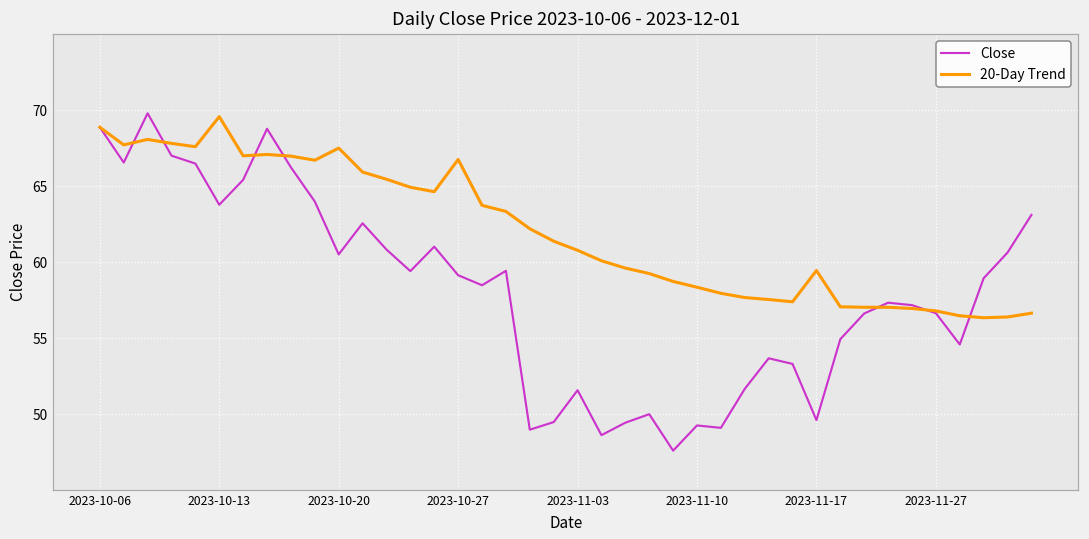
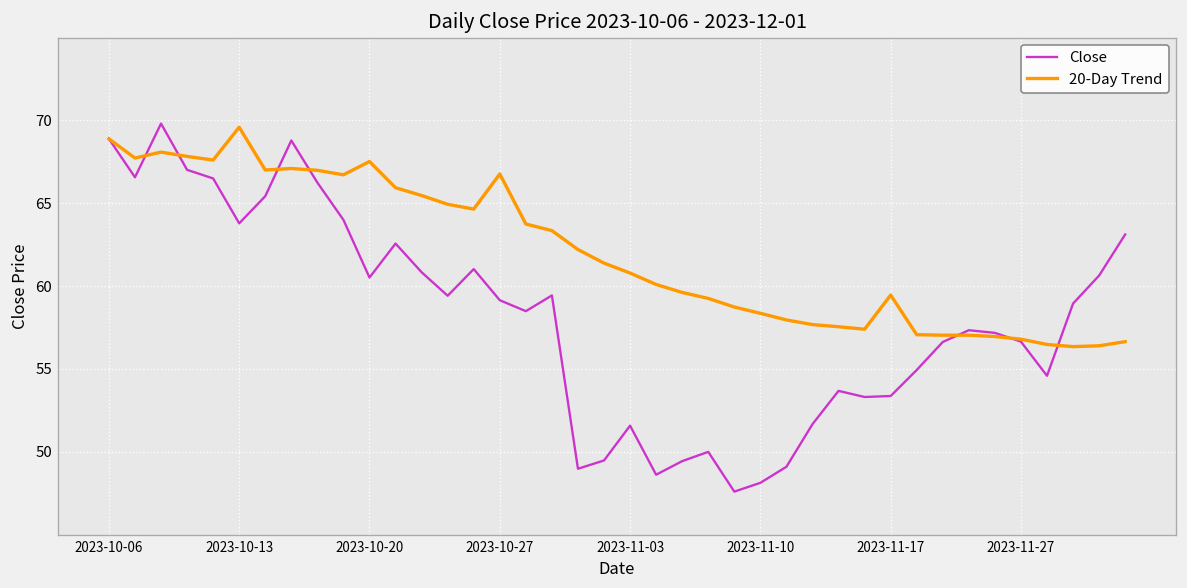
  {
    "Close": {
      "2023-10-13": 63.8,
      "2023-10-20": 60.5,
      "2023-10-27": 59.2,
      "2023-11-03": 51.6,
-     "2023-11-10": 49.3,
-     "2023-11-17": 49.6
+     "2023-11-10": 48.1,
+     "2023-11-17": 53.4
    },
    "20-Day Trend": {
      "2023-10-13": 69.6,
      "2023-10-20": 67.5,
      "2023-10-27": 66.8,
      "2023-11-03": 60.8,
      "2023-11-10": 58.4,
      "2023-11-17": 59.5
    }
  }
